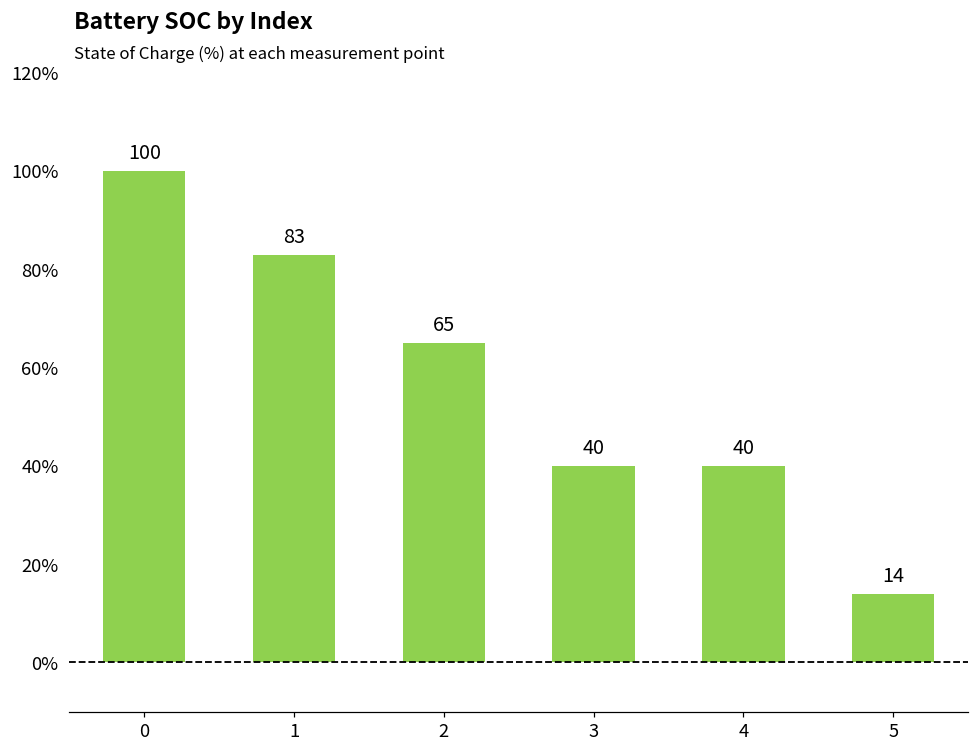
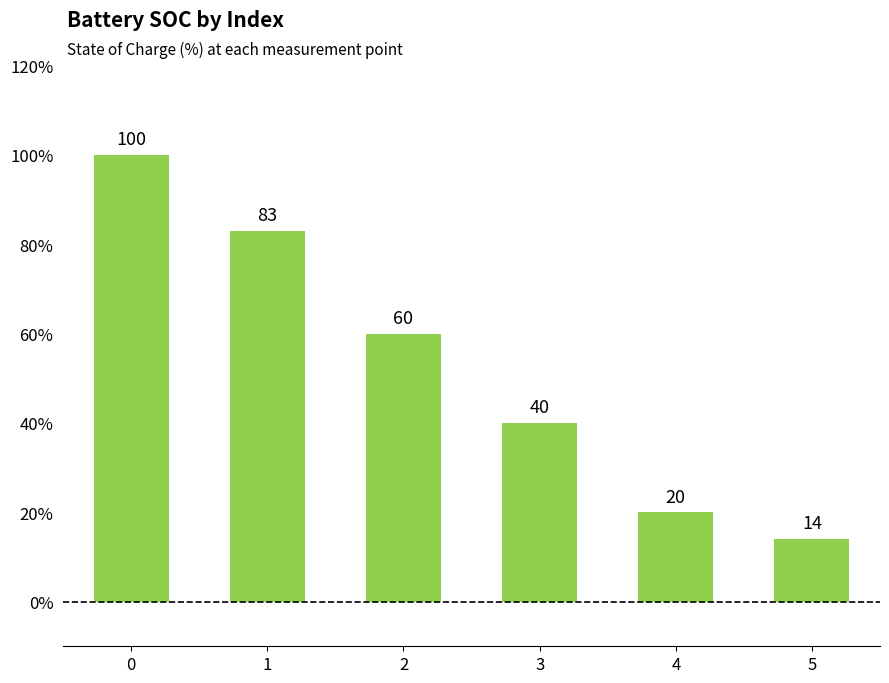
  {
    "0": 100,
    "1": 83,
-   "2": 65,
+   "2": 60,
    "3": 40,
-   "4": 40,
+   "4": 20,
    "5": 14
  }
